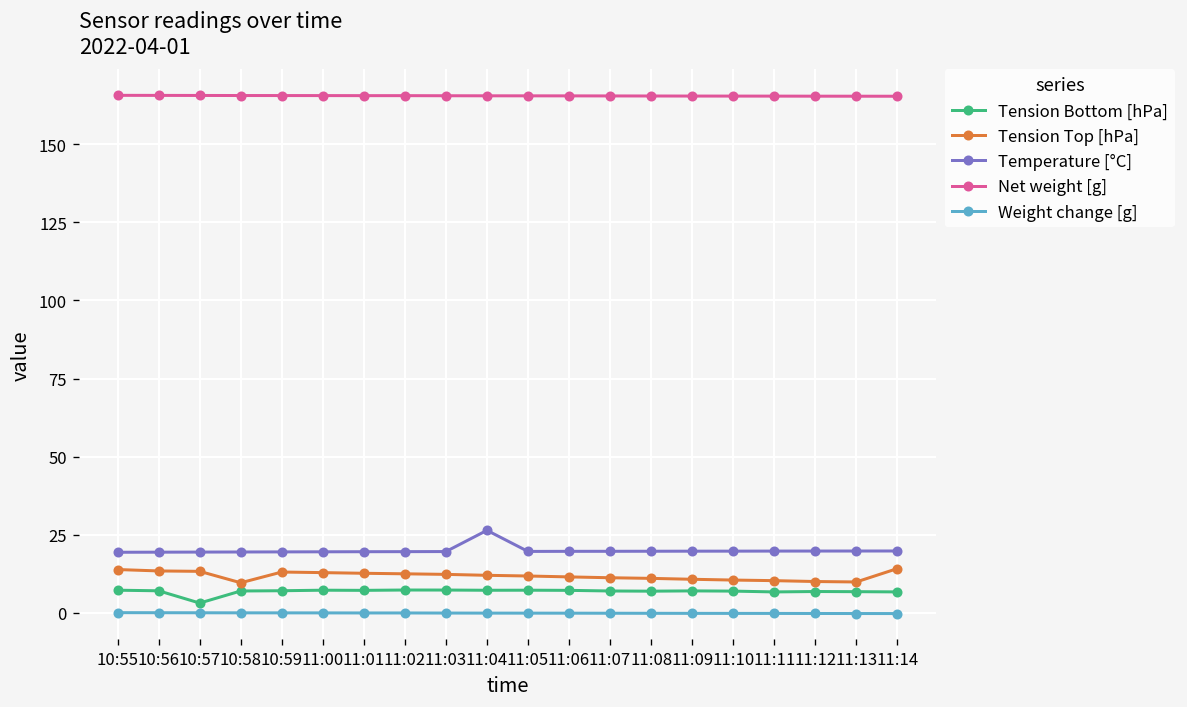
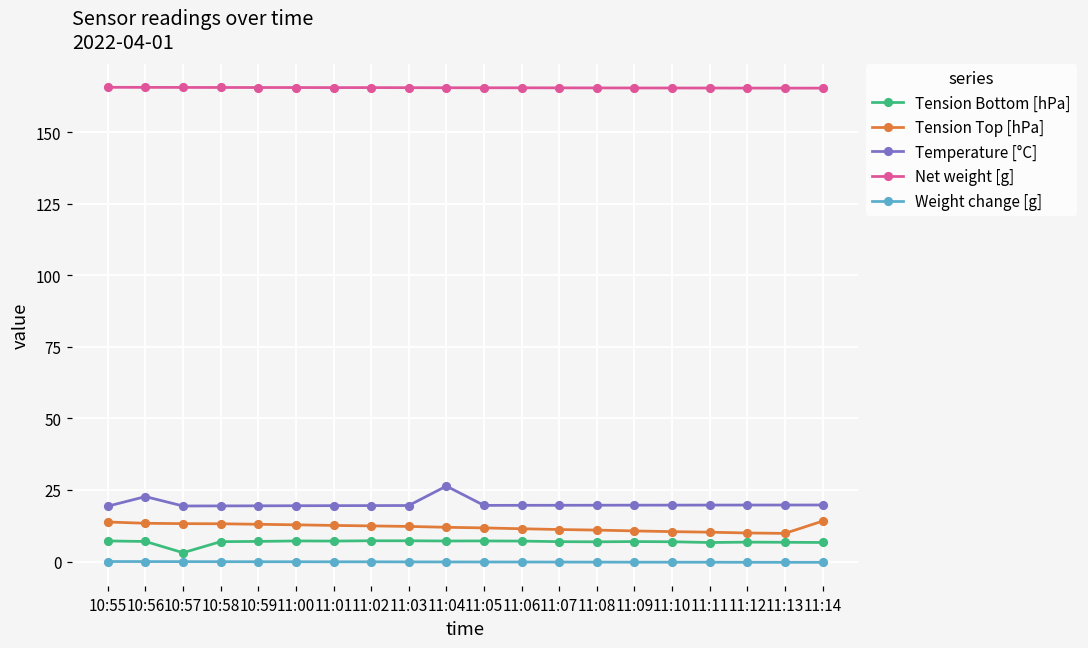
  {
    "Tension Bottom [hPa]": {
      "10:55": 7,
      "10:56": 7,
      "10:57": 3,
      "10:58": 7,
      "10:59": 7,
      "11:00": 7,
      "11:01": 7,
      "11:02": 7,
      "11:03": 7,
      "11:04": 7,
      "11:05": 7,
      "11:06": 7,
      "11:07": 7,
      "11:08": 7,
      "11:09": 7,
      "11:10": 7,
      "11:11": 7,
      "11:12": 7,
      "11:13": 7,
      "11:14": 7
    },
    "Tension Top [hPa]": {
      "10:55": 14,
      "10:56": 13,
      "10:57": 13,
-     "10:58": 10,
+     "10:58": 13,
      "10:59": 13,
      "11:00": 13,
      "11:01": 13,
      "11:02": 12,
      "11:03": 12,
      "11:04": 12,
      "11:05": 12,
      "11:06": 11,
      "11:07": 11,
      "11:08": 11,
      "11:09": 11,
      "11:10": 10,
      "11:11": 10,
      "11:12": 10,
      "11:13": 10,
      "11:14": 14
    },
    "Temperature [°C]": {
      "10:55": 19,
-     "10:56": 19,
+     "10:56": 23,
      "10:57": 19,
      "10:58": 19,
      "10:59": 19,
      "11:00": 19,
      "11:01": 20,
      "11:02": 20,
      "11:03": 20,
      "11:04": 26,
      "11:05": 20,
      "11:06": 20,
      "11:07": 20,
      "11:08": 20,
      "11:09": 20,
      "11:10": 20,
      "11:11": 20,
      "11:12": 20,
      "11:13": 20,
      "11:14": 20
    },
    "Net weight [g]": {
      "10:55": 166,
      "10:56": 166,
      "10:57": 166,
      "10:58": 166,
      "10:59": 166,
      "11:00": 166,
      "11:01": 166,
      "11:02": 166,
      "11:03": 166,
      "11:04": 166,
      "11:05": 166,
      "11:06": 166,
      "11:07": 166,
      "11:08": 165,
      "11:09": 165,
      "11:10": 165,
      "11:11": 165,
      "11:12": 165,
      "11:13": 165,
      "11:14": 165
    },
    "Weight change [g]": {
      "10:55": 0,
      "10:56": 0,
      "10:57": 0,
      "10:58": 0,
      "10:59": 0,
      "11:00": 0,
      "11:01": 0,
      "11:02": 0,
      "11:03": 0,
      "11:04": 0,
      "11:05": 0,
      "11:06": 0,
      "11:07": 0,
      "11:08": 0,
      "11:09": 0,
      "11:10": 0,
      "11:11": 0,
      "11:12": 0,
      "11:13": 0,
      "11:14": 0
    }
  }
